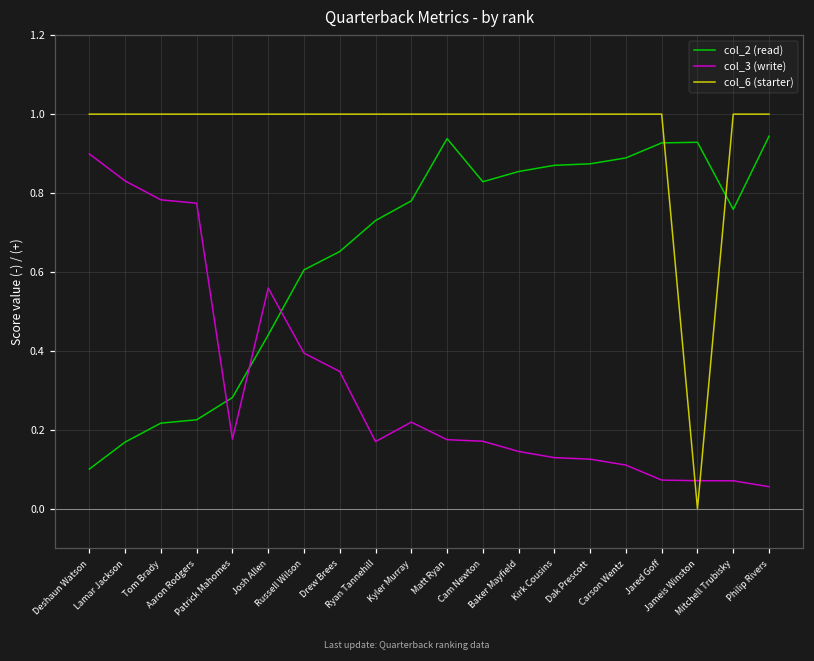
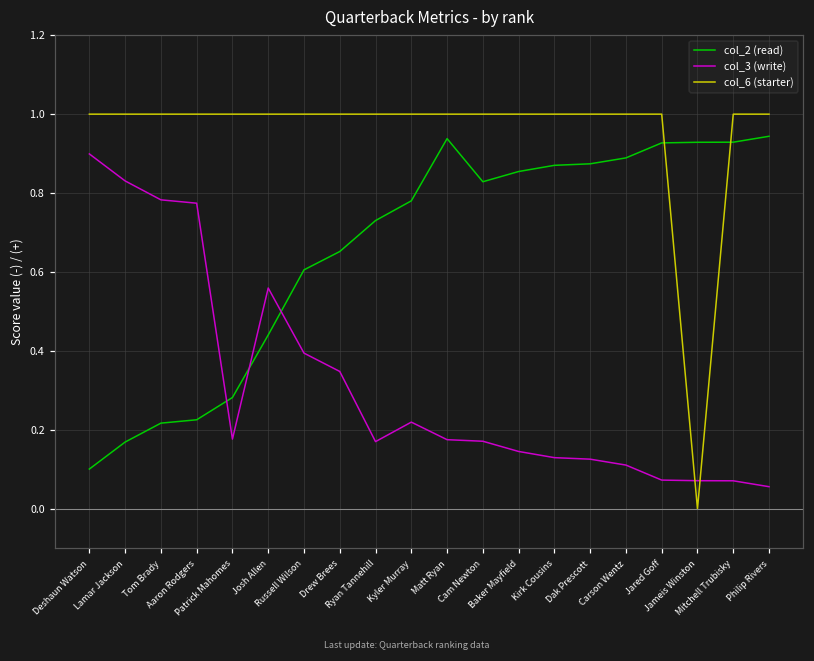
  {
    "col_2 (read)": {
      "Deshaun Watson": 0.10,
      "Lamar Jackson": 0.17,
      "Tom Brady": 0.22,
      "Aaron Rodgers": 0.23,
      "Patrick Mahomes": 0.28,
      "Josh Allen": 0.44,
      "Russell Wilson": 0.61,
      "Drew Brees": 0.65,
      "Ryan Tannehill": 0.73,
      "Kyler Murray": 0.78,
      "Matt Ryan": 0.94,
      "Cam Newton": 0.83,
      "Baker Mayfield": 0.85,
      "Kirk Cousins": 0.87,
      "Dak Prescott": 0.87,
      "Carson Wentz": 0.89,
      "Jared Goff": 0.93,
      "Jameis Winston": 0.93,
-     "Mitchell Trubisky": 0.76,
+     "Mitchell Trubisky": 0.93,
      "Philip Rivers": 0.94
    },
    "col_3 (write)": {
      "Deshaun Watson": 0.90,
      "Lamar Jackson": 0.83,
      "Tom Brady": 0.78,
      "Aaron Rodgers": 0.77,
      "Patrick Mahomes": 0.18,
      "Josh Allen": 0.56,
      "Russell Wilson": 0.39,
      "Drew Brees": 0.35,
      "Ryan Tannehill": 0.17,
      "Kyler Murray": 0.22,
      "Matt Ryan": 0.18,
      "Cam Newton": 0.17,
      "Baker Mayfield": 0.15,
      "Kirk Cousins": 0.13,
      "Dak Prescott": 0.13,
      "Carson Wentz": 0.11,
      "Jared Goff": 0.07,
      "Jameis Winston": 0.07,
      "Mitchell Trubisky": 0.07,
      "Philip Rivers": 0.06
    },
    "col_6 (starter)": {
      "Deshaun Watson": 1.00,
      "Lamar Jackson": 1.00,
      "Tom Brady": 1.00,
      "Aaron Rodgers": 1.00,
      "Patrick Mahomes": 1.00,
      "Josh Allen": 1.00,
      "Russell Wilson": 1.00,
      "Drew Brees": 1.00,
      "Ryan Tannehill": 1.00,
      "Kyler Murray": 1.00,
      "Matt Ryan": 1.00,
      "Cam Newton": 1.00,
      "Baker Mayfield": 1.00,
      "Kirk Cousins": 1.00,
      "Dak Prescott": 1.00,
      "Carson Wentz": 1.00,
      "Jared Goff": 1.00,
      "Jameis Winston": 0.00,
      "Mitchell Trubisky": 1.00,
      "Philip Rivers": 1.00
    }
  }
